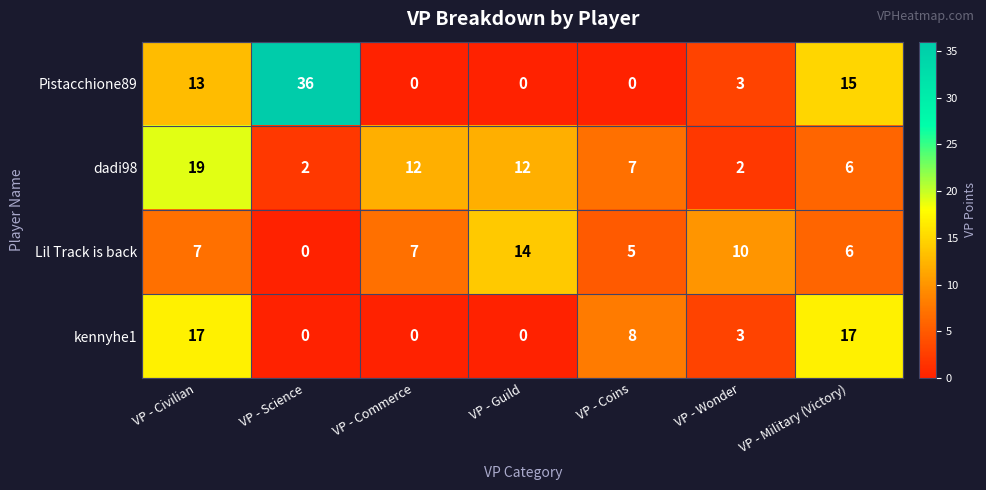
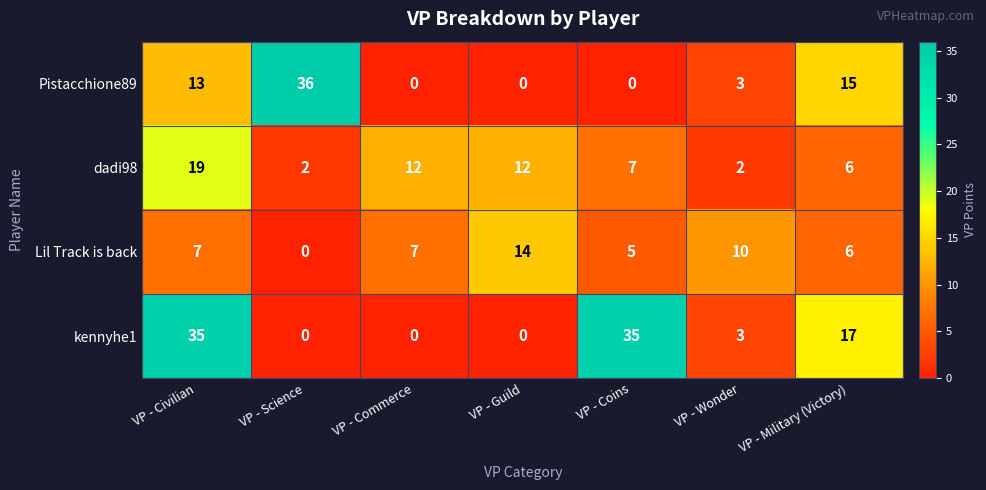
  {
    "Pistacchione89": {
      "VP - Civilian": 13,
      "VP - Science": 36,
      "VP - Commerce": 0,
      "VP - Guild": 0,
      "VP - Coins": 0,
      "VP - Wonder": 3,
      "VP - Military (Victory)": 15
    },
    "dadi98": {
      "VP - Civilian": 19,
      "VP - Science": 2,
      "VP - Commerce": 12,
      "VP - Guild": 12,
      "VP - Coins": 7,
      "VP - Wonder": 2,
      "VP - Military (Victory)": 6
    },
    "Lil Track is back": {
      "VP - Civilian": 7,
      "VP - Science": 0,
      "VP - Commerce": 7,
      "VP - Guild": 14,
      "VP - Coins": 5,
      "VP - Wonder": 10,
      "VP - Military (Victory)": 6
    },
    "kennyhe1": {
-     "VP - Civilian": 17,
+     "VP - Civilian": 35,
      "VP - Science": 0,
      "VP - Commerce": 0,
      "VP - Guild": 0,
-     "VP - Coins": 8,
+     "VP - Coins": 35,
      "VP - Wonder": 3,
      "VP - Military (Victory)": 17
    }
  }
